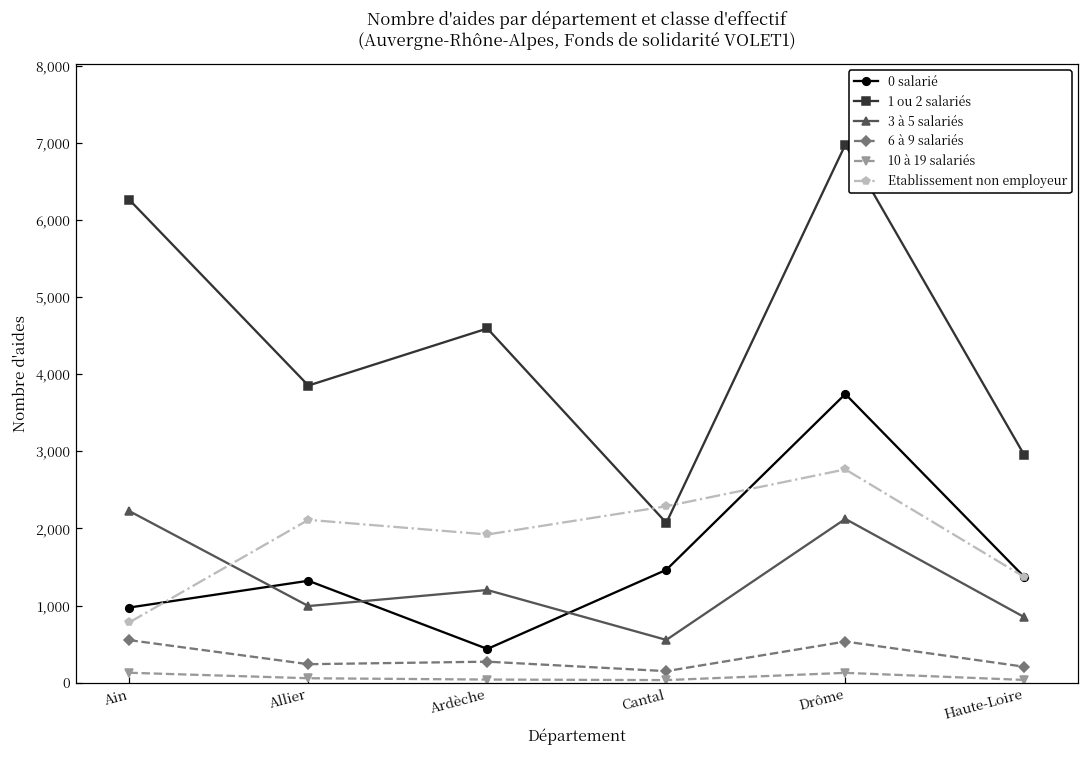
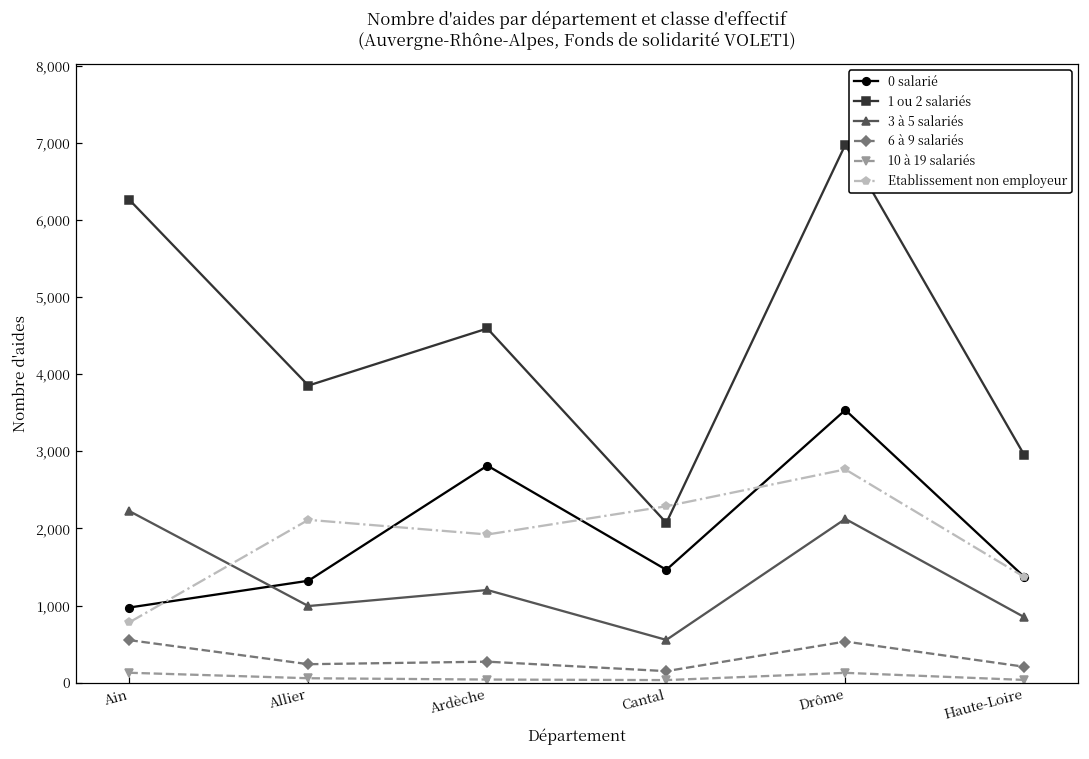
  {
    "0 salarié": {
      "Ain": "1,000",
      "Allier": "1,300",
-     "Ardèche": "400",
+     "Ardèche": "2,800",
      "Cantal": "1,500",
-     "Drôme": "3,700"
+     "Drôme": "3,500"
    }
  }
